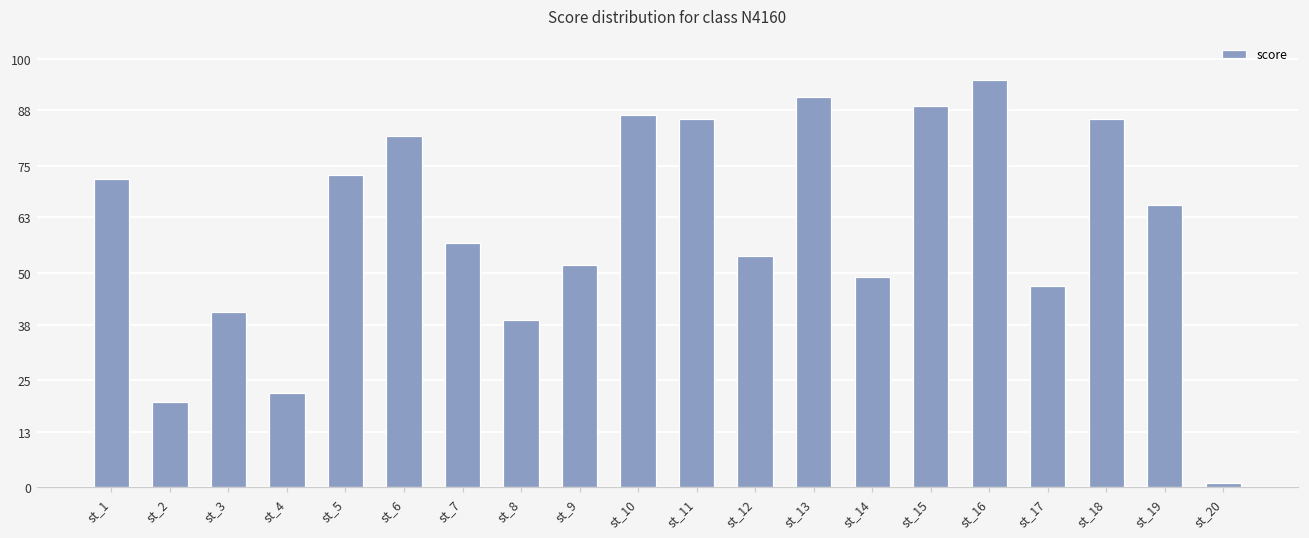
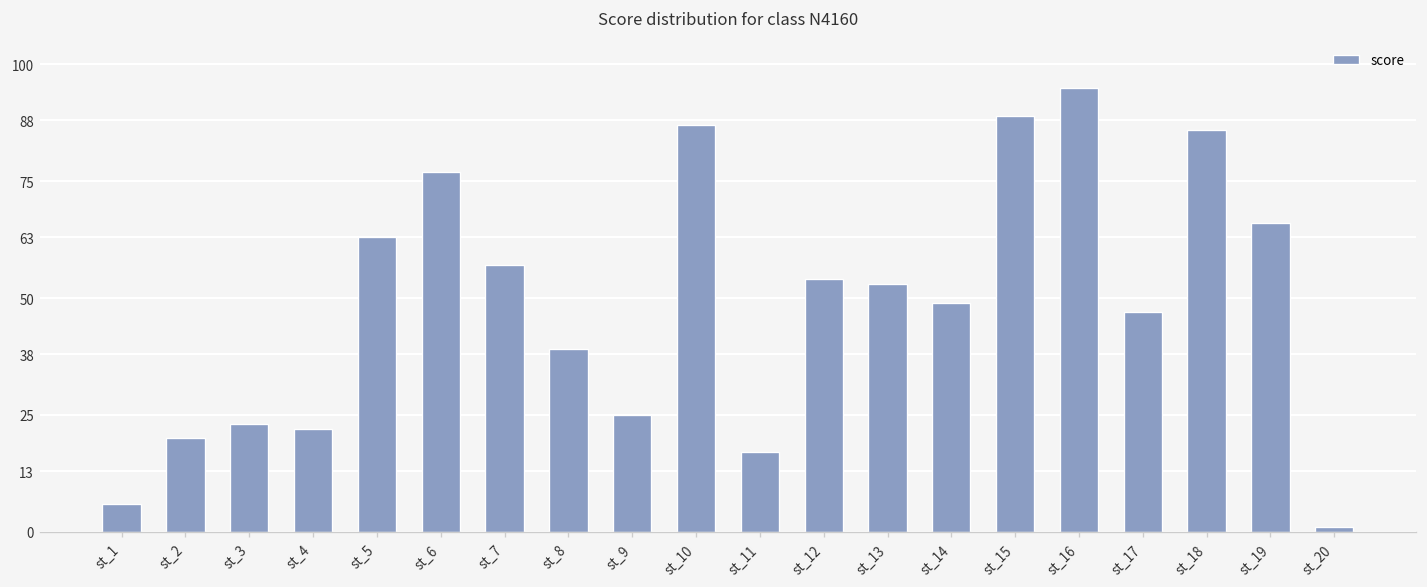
  {
-   "st_1": 72,
+   "st_1": 6,
    "st_2": 20,
-   "st_3": 41,
+   "st_3": 23,
    "st_4": 22,
-   "st_5": 73,
-   "st_6": 82,
+   "st_5": 63,
+   "st_6": 77,
    "st_7": 57,
    "st_8": 39,
-   "st_9": 52,
+   "st_9": 25,
    "st_10": 87,
-   "st_11": 86,
+   "st_11": 17,
    "st_12": 54,
-   "st_13": 91,
+   "st_13": 53,
    "st_14": 49,
    "st_15": 89,
    "st_16": 95,
    "st_17": 47,
    "st_18": 86,
    "st_19": 66,
    "st_20": 1
  }
